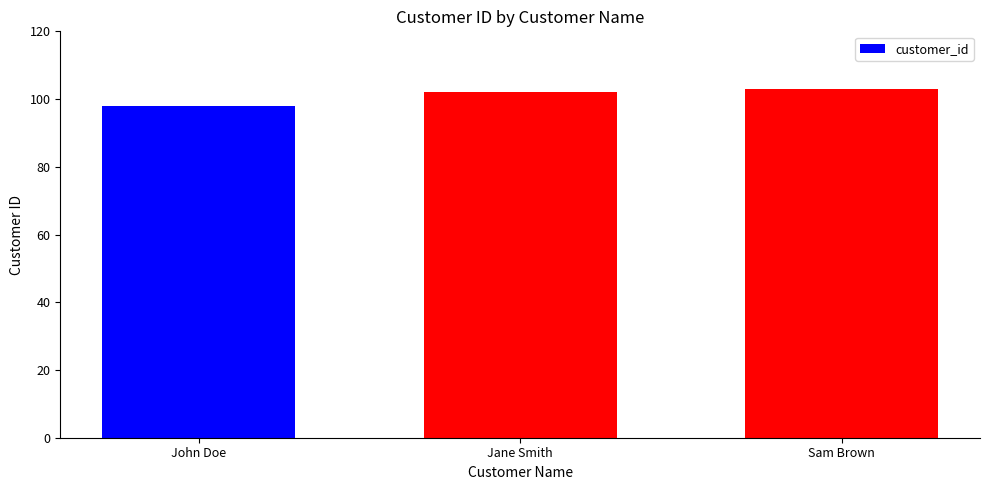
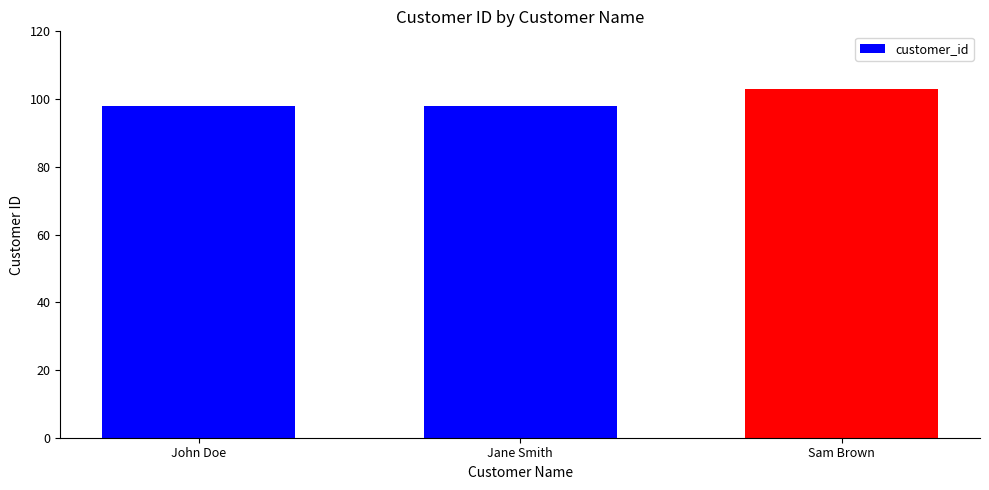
  {
    "John Doe": 98,
-   "Jane Smith": 102,
+   "Jane Smith": 98,
    "Sam Brown": 103
  }
